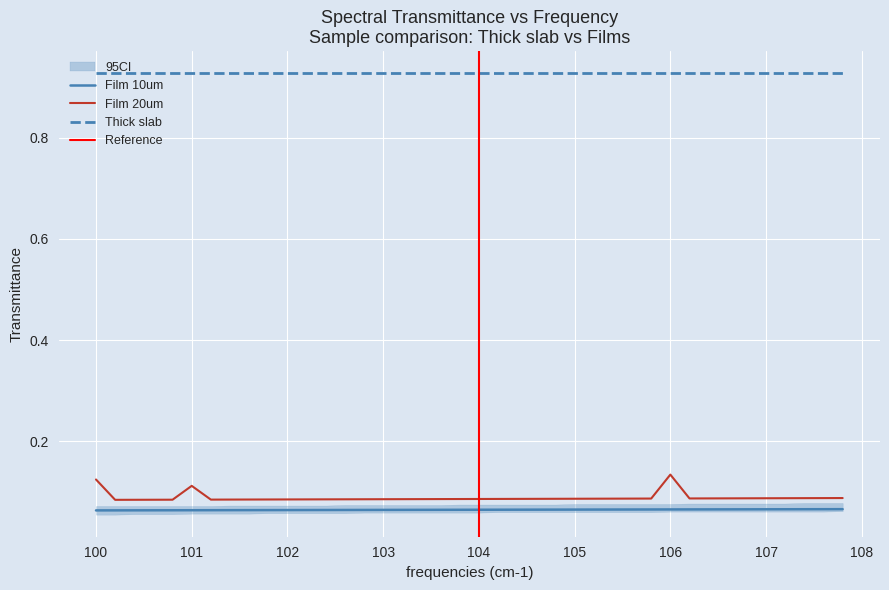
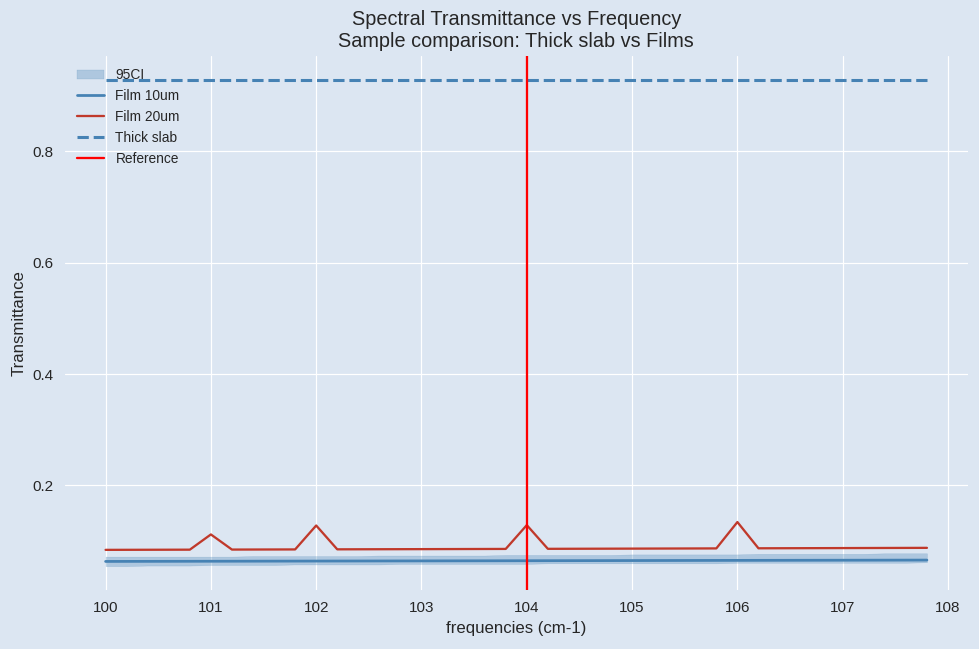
  {
    "Film 20um": {
-     "100": 0.12,
+     "100": 0.08,
      "101": 0.11,
-     "102": 0.09,
+     "102": 0.13,
      "103": 0.09,
-     "104": 0.09,
+     "104": 0.13,
      "105": 0.09,
      "106": 0.13,
      "107": 0.09
    }
  }
